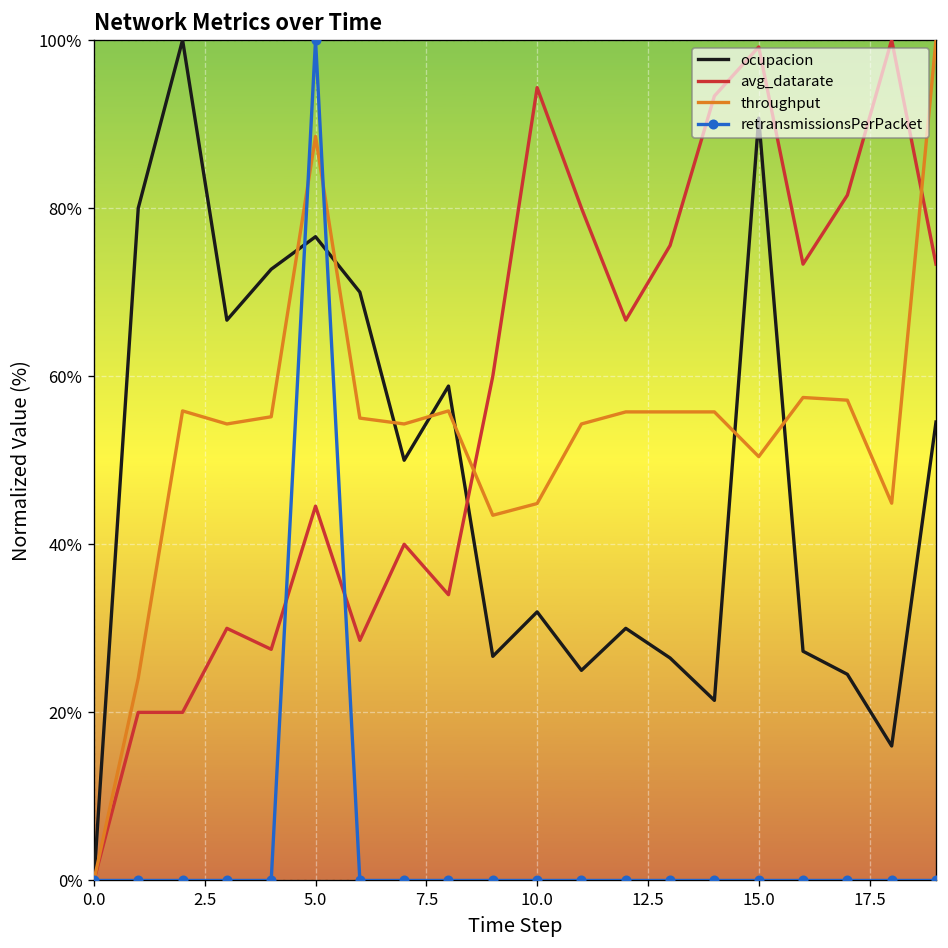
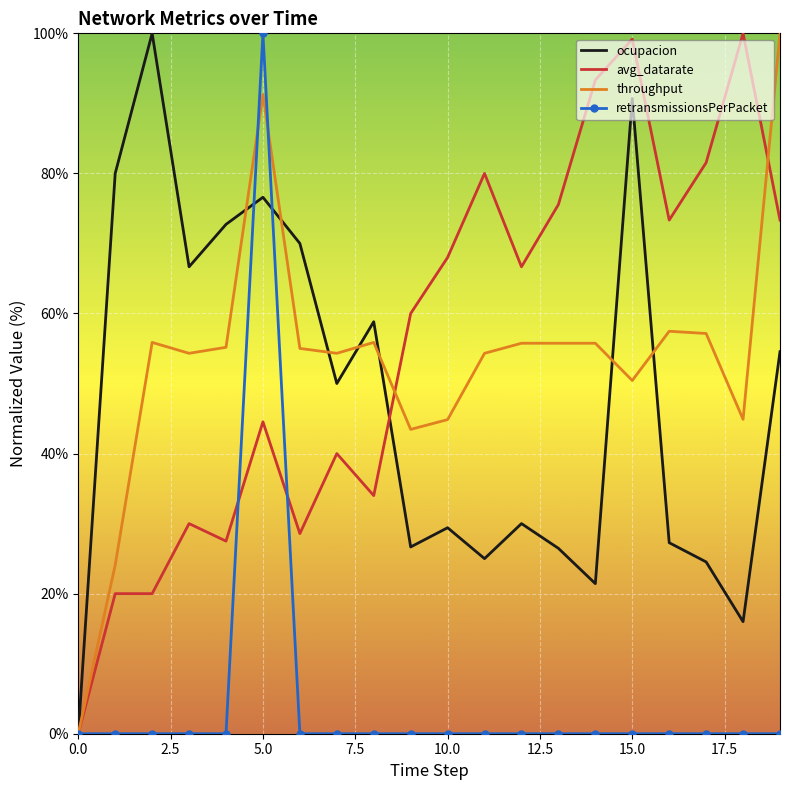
  {
    "ocupacion": {
      "5.0": "77%",
-     "10.0": "32%"
+     "10.0": "29%"
    },
    "avg_datarate": {
      "5.0": "45%",
-     "10.0": "94%",
+     "10.0": "68%",
      "15.0": "99%"
    },
    "throughput": {
-     "5.0": "89%",
+     "5.0": "91%",
      "10.0": "45%",
      "15.0": "50%"
    },
    "retransmissionsPerPacket": {
      "5.0": "100%",
      "10.0": "0%",
      "15.0": "0%"
    }
  }
